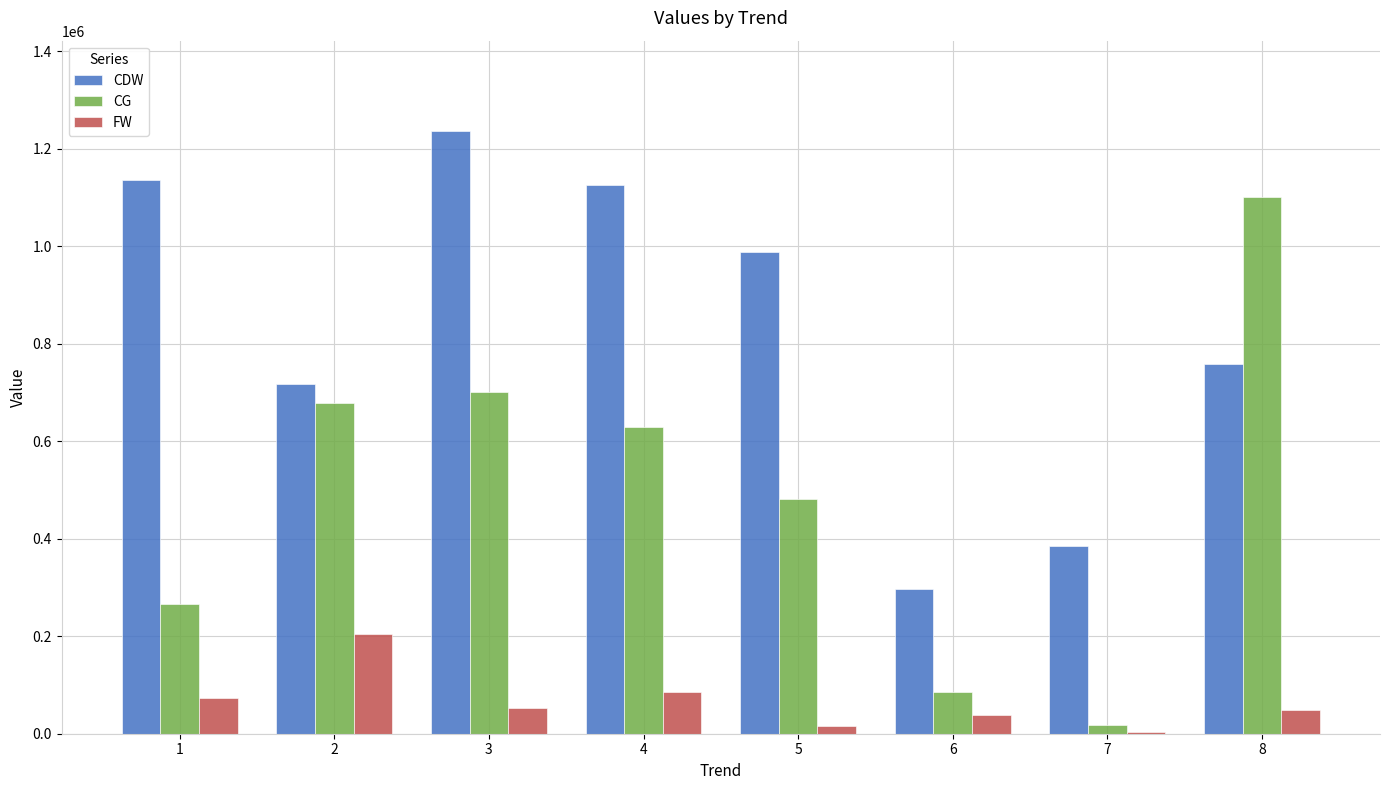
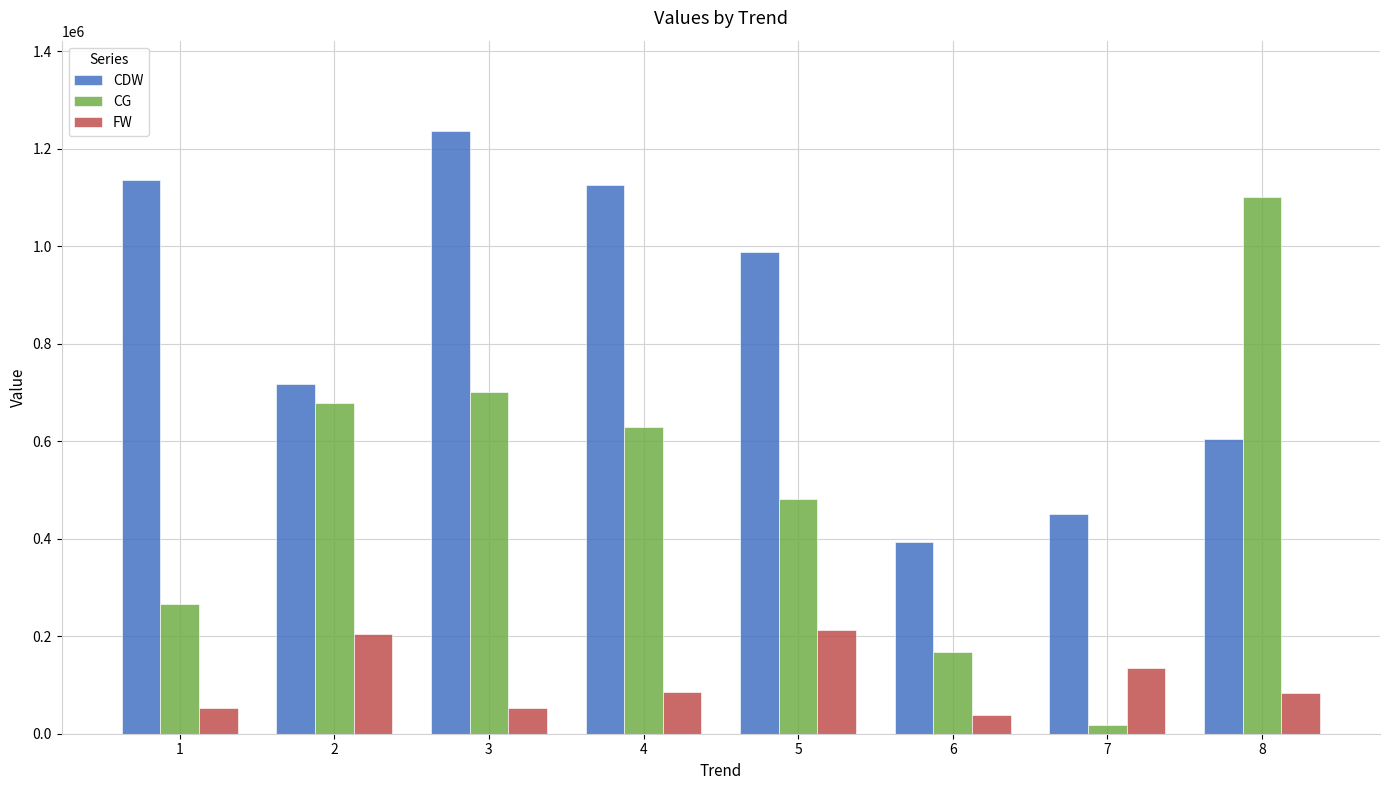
  {
    "CDW": {
      "1": 1140000,
      "2": 720000,
      "3": 1240000,
      "4": 1120000,
      "5": 990000,
-     "6": 300000,
-     "7": 390000,
-     "8": 760000
+     "6": 390000,
+     "7": 450000,
+     "8": 600000
    },
    "CG": {
      "1": 270000,
      "2": 680000,
      "3": 700000,
      "4": 630000,
      "5": 480000,
-     "6": 90000,
+     "6": 170000,
      "7": 20000,
      "8": 1100000
    },
    "FW": {
-     "1": 70000,
+     "1": 50000,
      "2": 210000,
      "3": 50000,
      "4": 90000,
-     "5": 20000,
+     "5": 210000,
      "6": 40000,
-     "7": 0,
-     "8": 50000
+     "7": 130000,
+     "8": 80000
    }
  }
